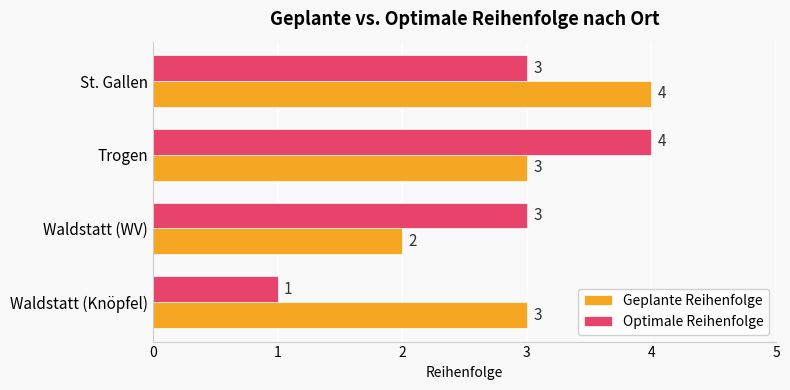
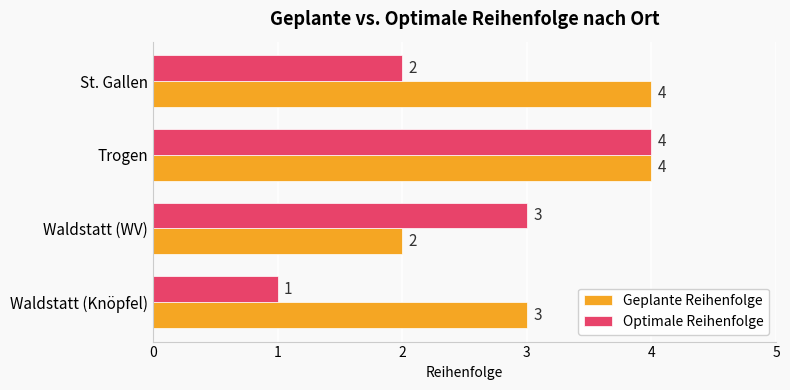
  {
    "Geplante Reihenfolge": {
      "St. Gallen": 4,
-     "Trogen": 3,
+     "Trogen": 4,
      "Waldstatt (WV)": 2,
      "Waldstatt (Knöpfel)": 3
    },
    "Optimale Reihenfolge": {
-     "St. Gallen": 3,
+     "St. Gallen": 2,
      "Trogen": 4,
      "Waldstatt (WV)": 3,
      "Waldstatt (Knöpfel)": 1
    }
  }
